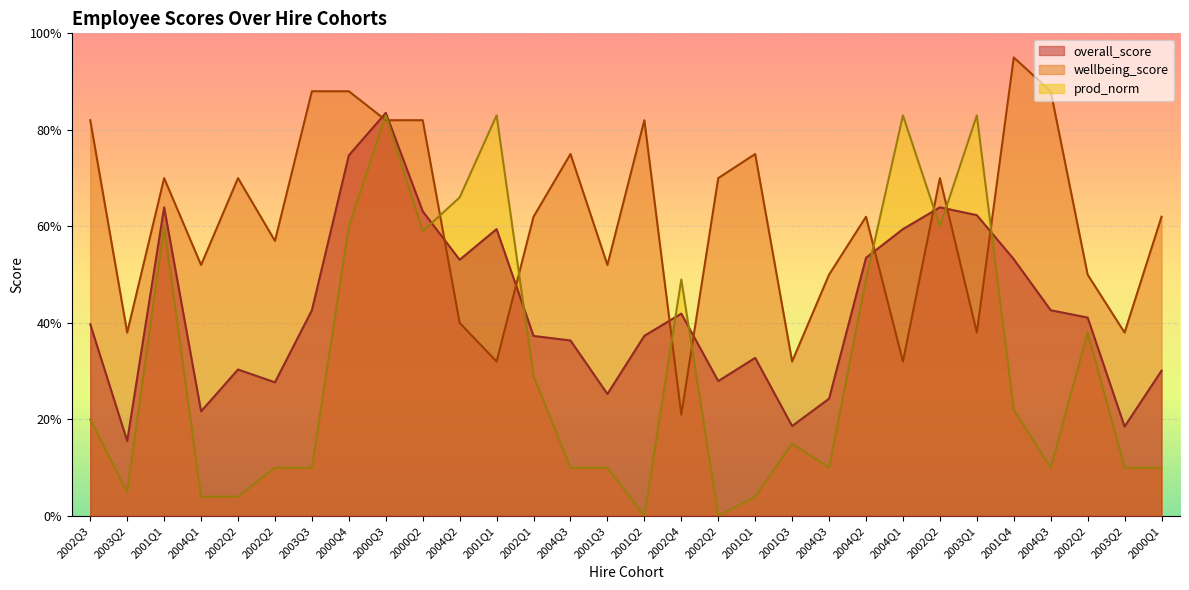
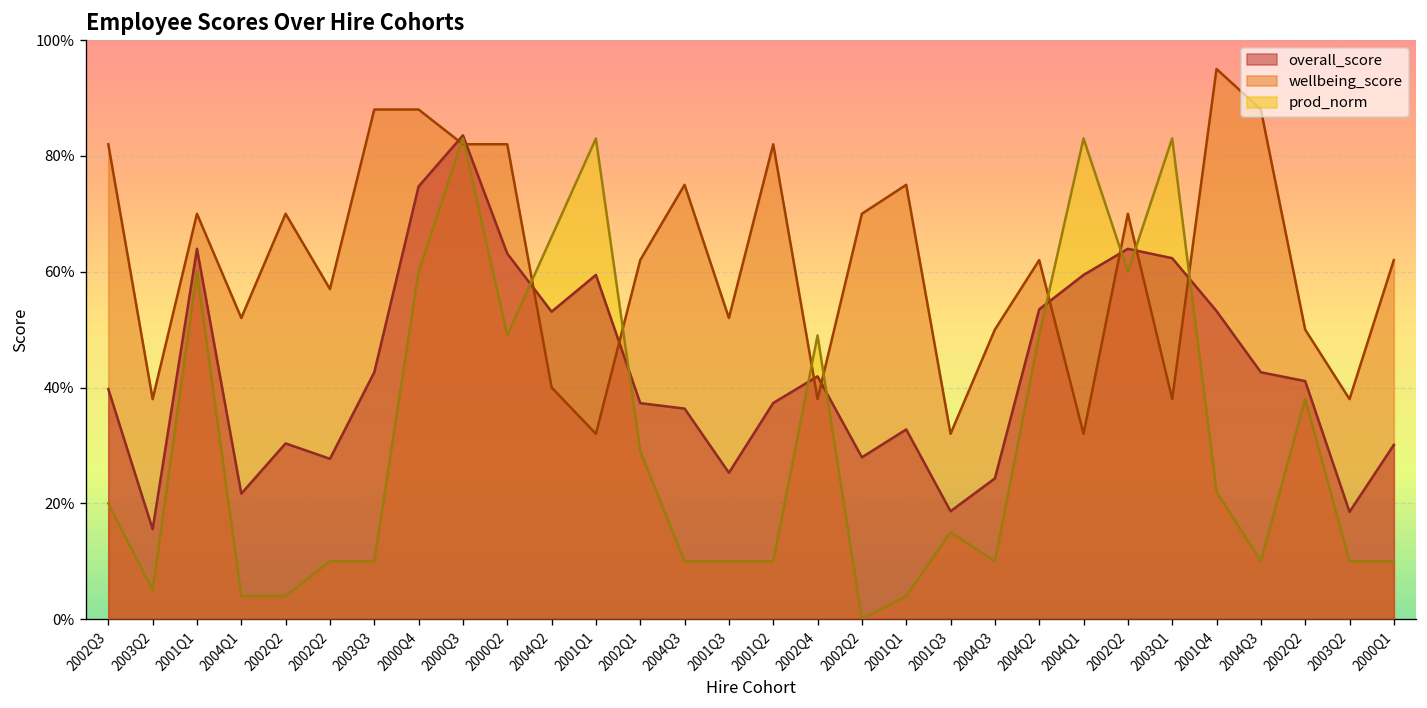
  {
    "overall_score": {
      "2002Q3": "40%",
      "2003Q3": "43%",
      "2000Q4": "75%",
      "2000Q3": "84%",
      "2000Q2": "63%",
      "2002Q1": "37%",
      "2001Q2": "37%",
      "2002Q4": "42%",
      "2003Q1": "62%",
      "2001Q4": "53%",
      "2000Q1": "30%"
    },
    "wellbeing_score": {
      "2002Q3": "82%",
      "2003Q3": "88%",
      "2000Q4": "88%",
      "2000Q3": "82%",
      "2000Q2": "82%",
      "2002Q1": "62%",
      "2001Q2": "82%",
-     "2002Q4": "21%",
+     "2002Q4": "38%",
      "2003Q1": "38%",
      "2001Q4": "95%",
      "2000Q1": "62%"
    },
    "prod_norm": {
      "2002Q3": "20%",
      "2003Q3": "10%",
      "2000Q4": "60%",
      "2000Q3": "83%",
-     "2000Q2": "59%",
+     "2000Q2": "49%",
      "2002Q1": "29%",
-     "2001Q2": "0%",
+     "2001Q2": "10%",
      "2002Q4": "49%",
      "2003Q1": "83%",
      "2001Q4": "22%",
      "2000Q1": "10%"
    }
  }
